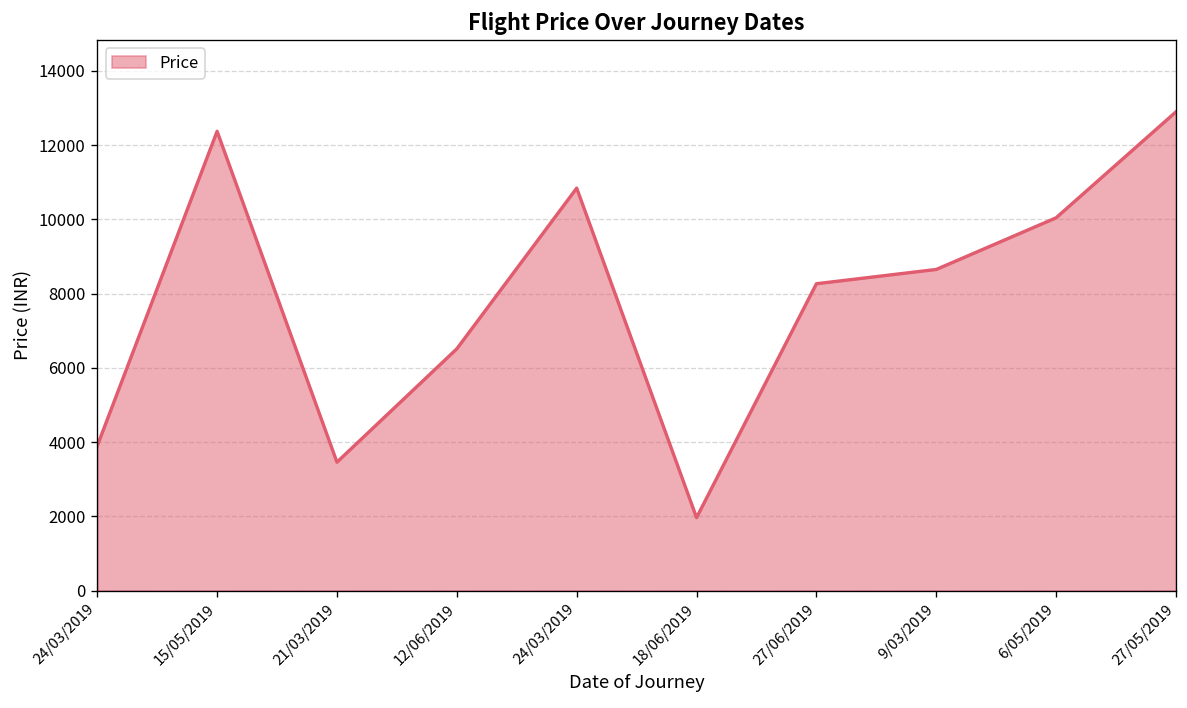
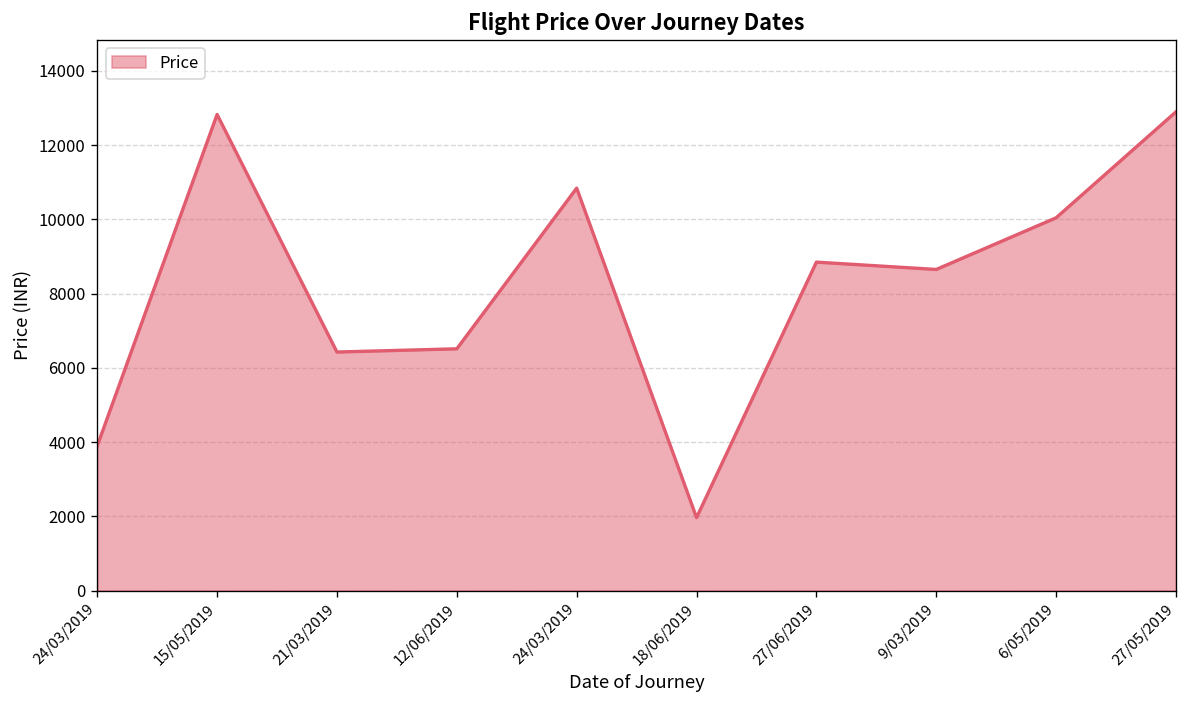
  {
-   "15/05/2019": 12400,
-   "21/03/2019": 3500,
+   "15/05/2019": 12800,
+   "21/03/2019": 6400,
    "12/06/2019": 6500,
    "18/06/2019": 2000,
-   "27/06/2019": 8300,
+   "27/06/2019": 8800,
    "9/03/2019": 8700,
    "6/05/2019": 10000,
    "27/05/2019": 12900
  }
